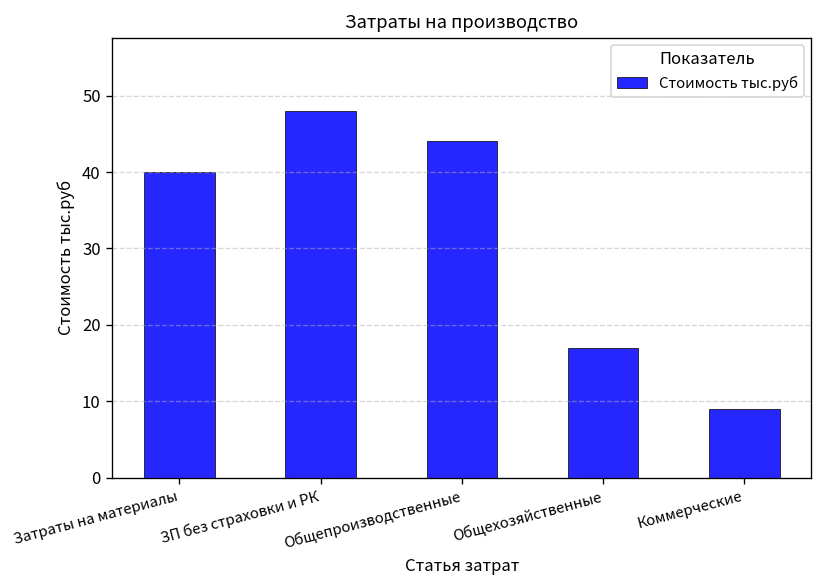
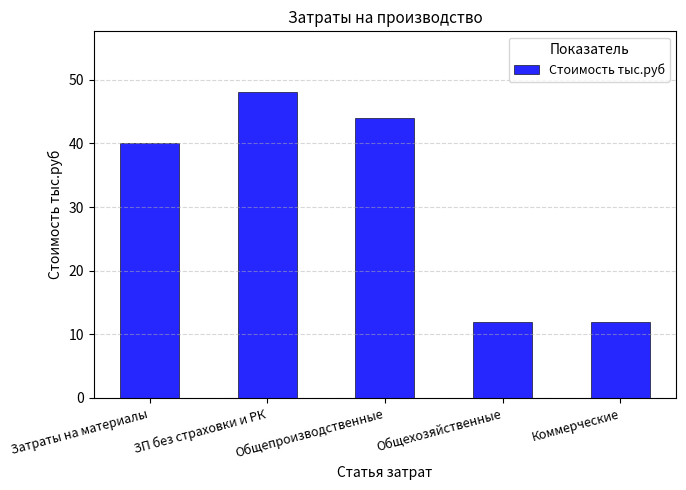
  {
    "Затраты на материалы": 40,
    "ЗП без страховки и РК": 48,
    "Общепроизводственные": 44,
-   "Общехозяйственные": 17,
-   "Коммерческие": 9
+   "Общехозяйственные": 12,
+   "Коммерческие": 12
  }
